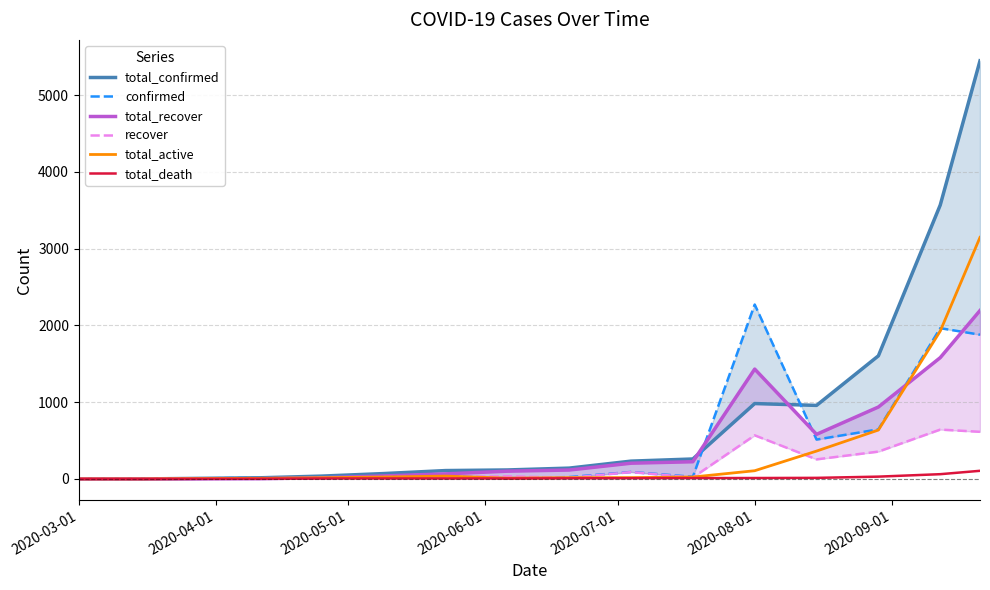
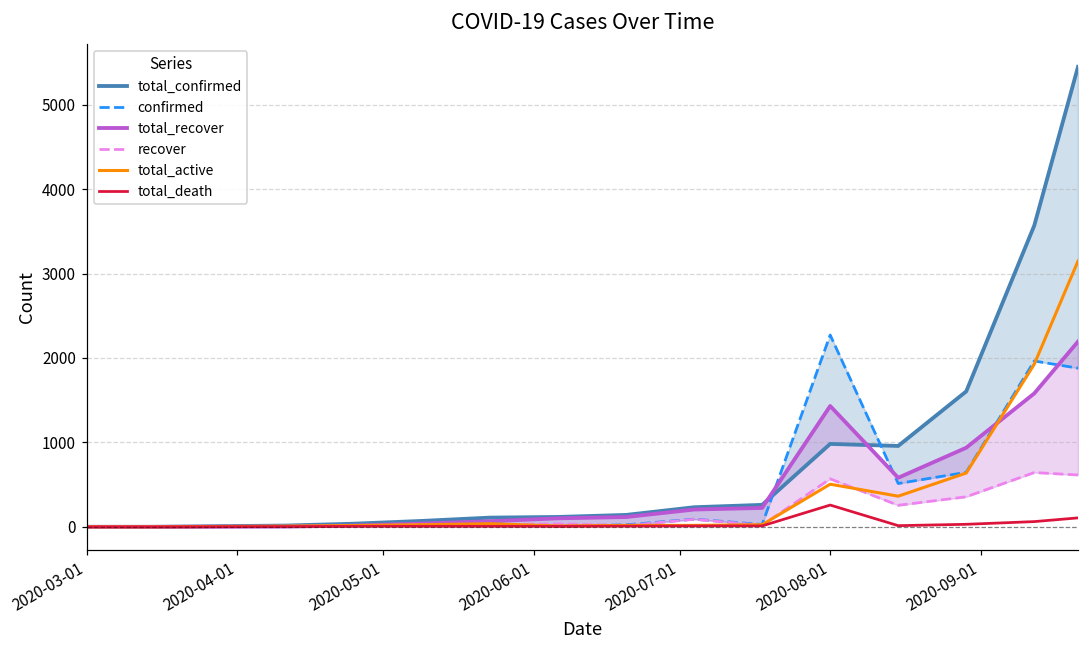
  {
    "total_recover": {
      "2020-08-01": 1400
    },
    "recover": {
      "2020-08-01": 600
    },
    "total_active": {
-     "2020-08-01": 100
+     "2020-08-01": 500
    },
    "total_death": {
-     "2020-08-01": 0
+     "2020-08-01": 300
    }
  }
